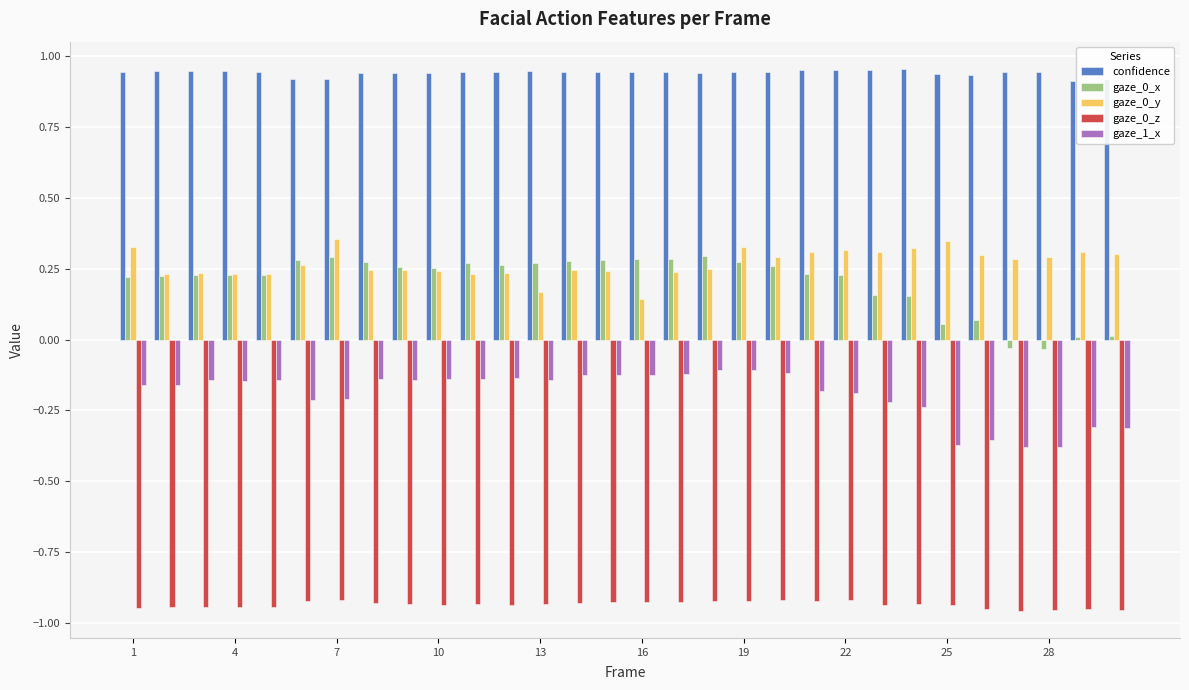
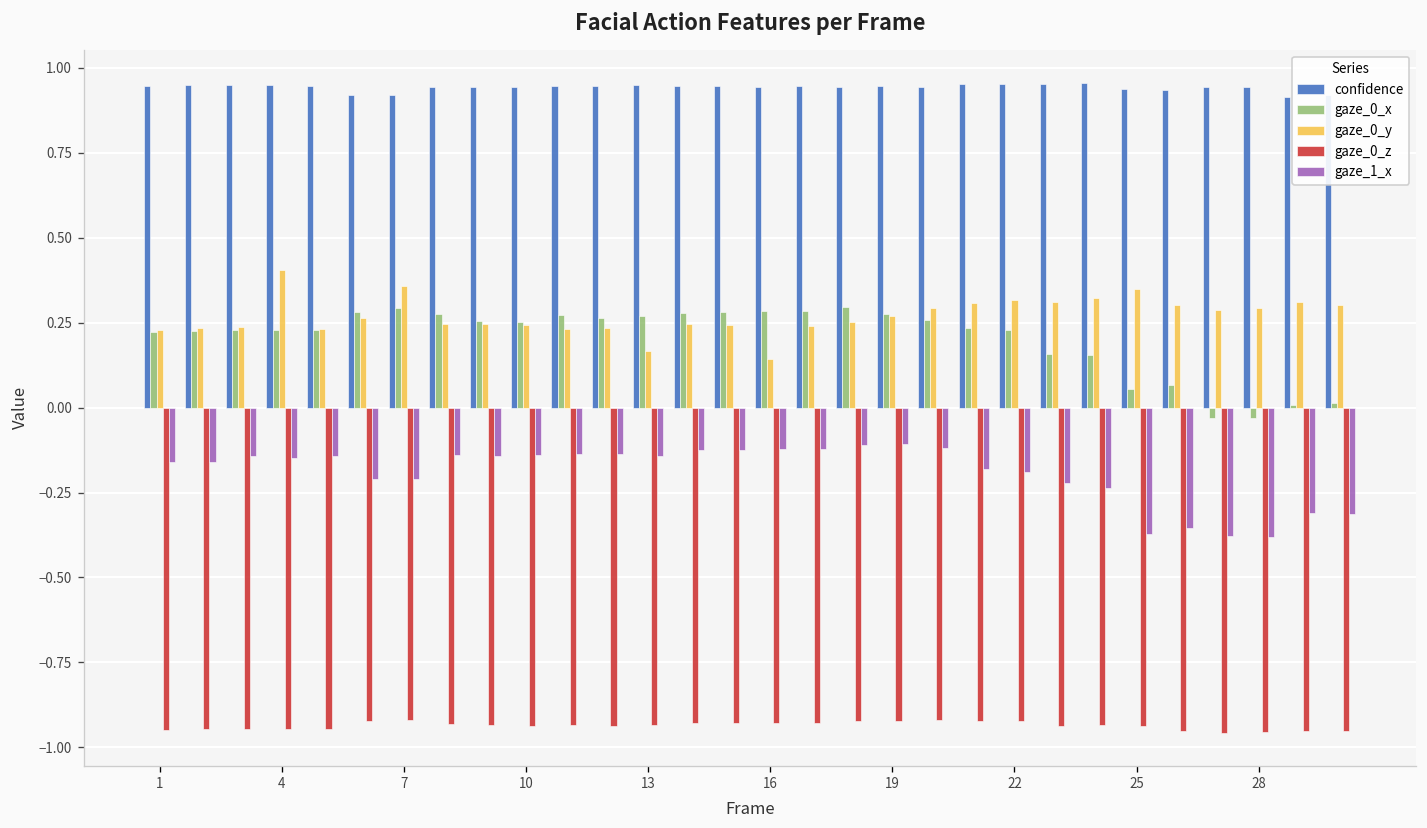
  {
    "gaze_0_y": {
-     "1": 0.33,
-     "4": 0.23,
+     "1": 0.23,
+     "4": 0.41,
      "7": 0.36,
      "10": 0.24,
      "13": 0.17,
      "16": 0.14,
-     "19": 0.33,
+     "19": 0.27,
      "22": 0.32,
      "25": 0.35,
      "28": 0.29
    }
  }
